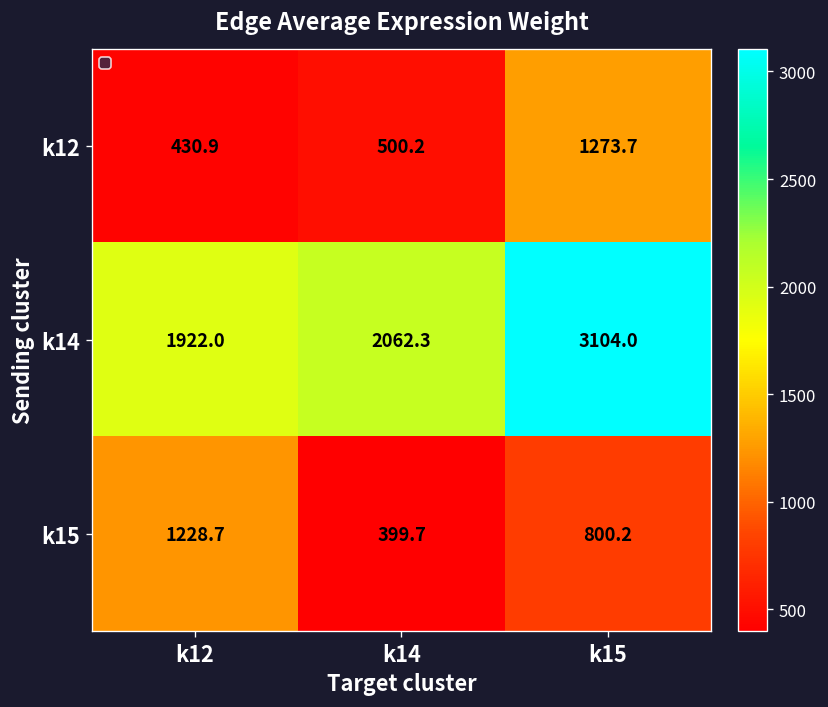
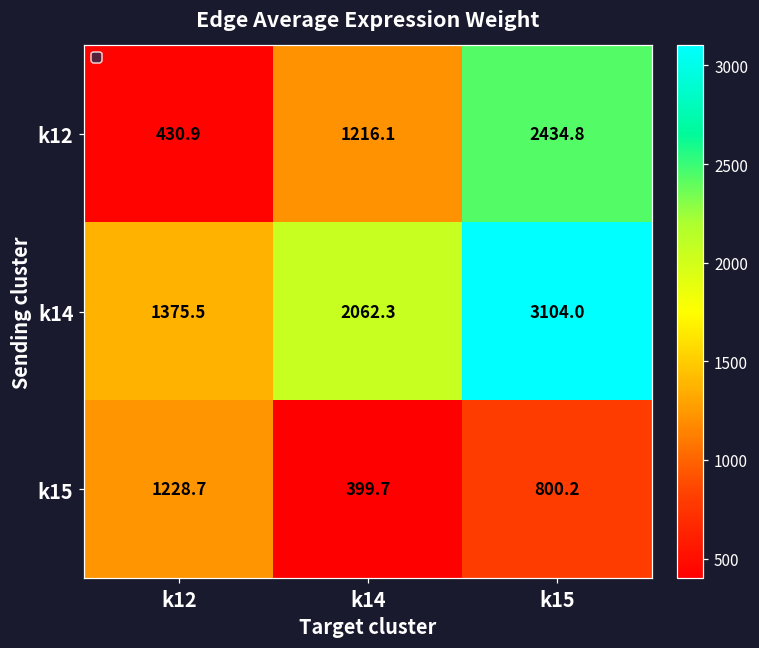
  {
    "k12": {
      "k12": 430.9,
-     "k14": 500.2,
-     "k15": 1273.7
+     "k14": 1216.1,
+     "k15": 2434.8
    },
    "k14": {
-     "k12": 1922.0,
+     "k12": 1375.5,
      "k14": 2062.3,
      "k15": 3104.0
    },
    "k15": {
      "k12": 1228.7,
      "k14": 399.7,
      "k15": 800.2
    }
  }
